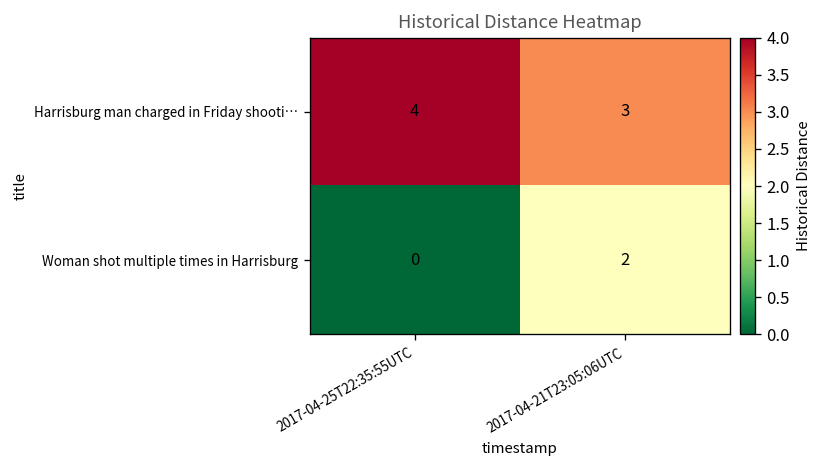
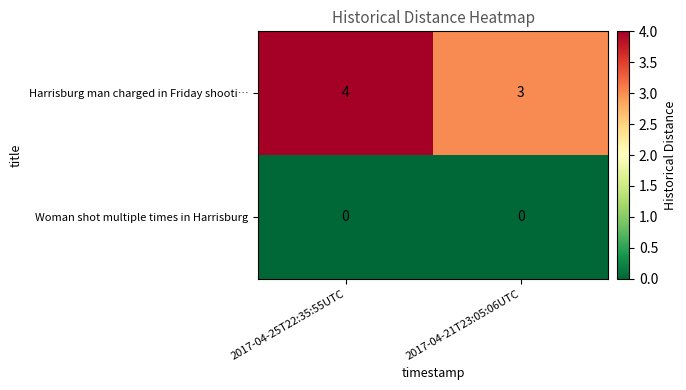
  {
    "Harrisburg man charged in Friday shooti…": {
      "2017-04-25T22:35:55UTC": 4,
      "2017-04-21T23:05:06UTC": 3
    },
    "Woman shot multiple times in Harrisburg": {
      "2017-04-25T22:35:55UTC": 0,
-     "2017-04-21T23:05:06UTC": 2
+     "2017-04-21T23:05:06UTC": 0
    }
  }
